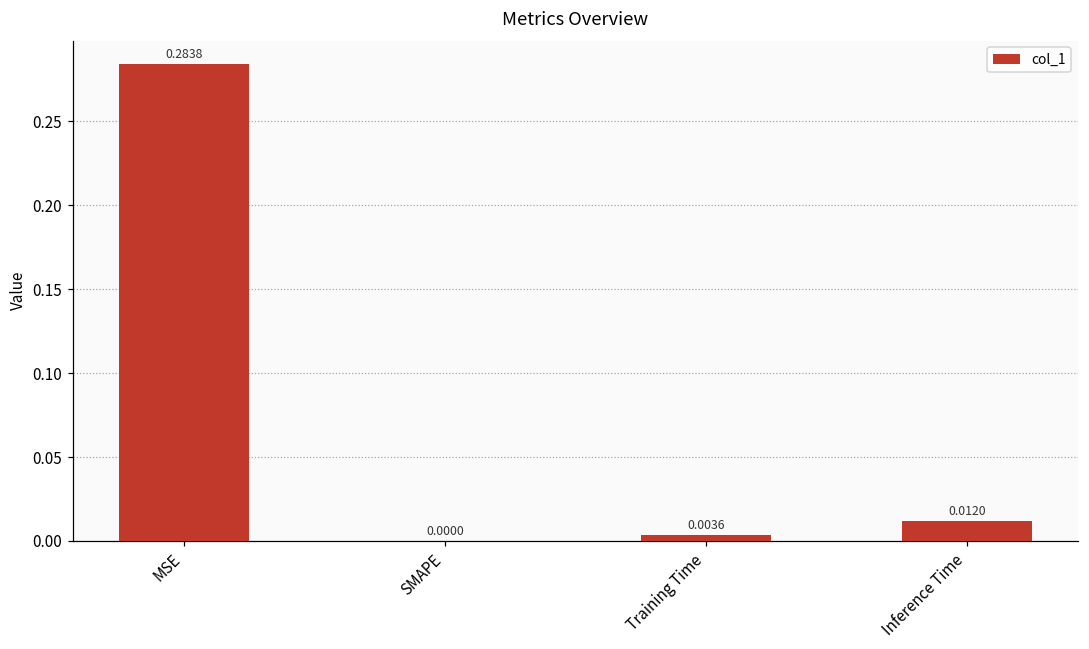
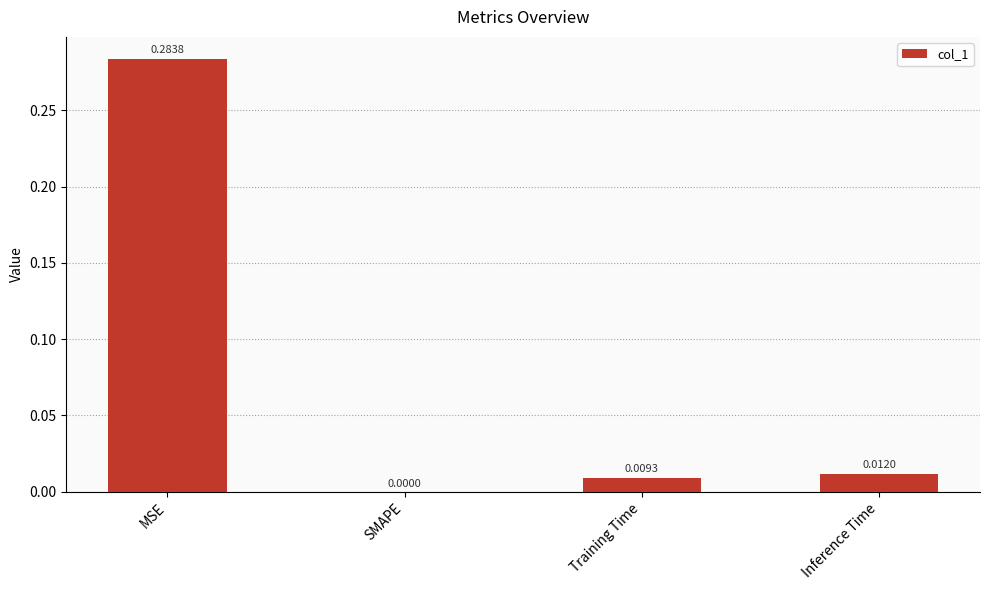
  {
    "MSE": 0.2838,
    "SMAPE": 0.0000,
-   "Training Time": 0.0036,
+   "Training Time": 0.0093,
    "Inference Time": 0.0120
  }
